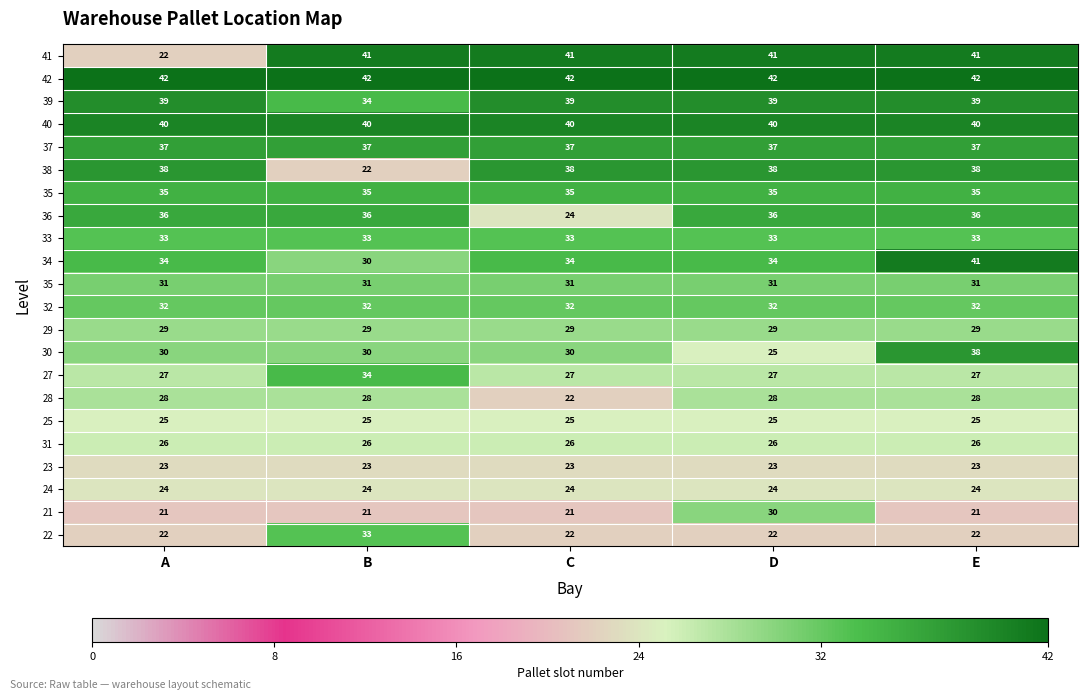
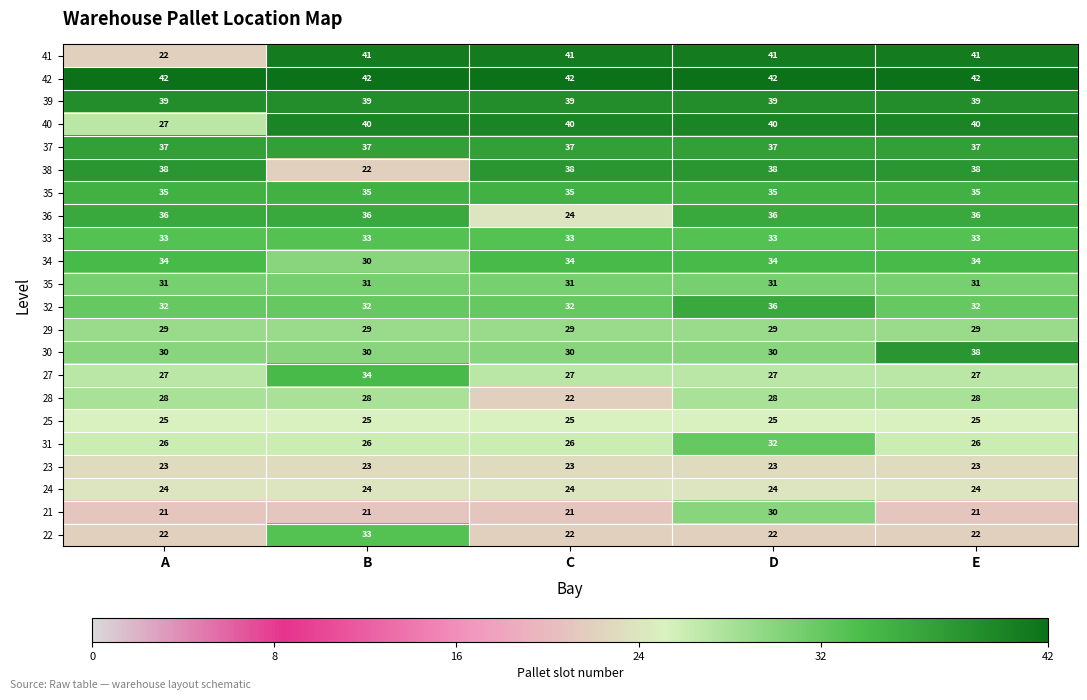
  {
    "41": {
      "A": 22,
      "B": 41,
      "C": 41,
      "D": 41,
      "E": 41
    },
    "42": {
      "A": 42,
      "B": 42,
      "C": 42,
      "D": 42,
      "E": 42
    },
    "39": {
      "A": 39,
-     "B": 34,
+     "B": 39,
      "C": 39,
      "D": 39,
      "E": 39
    },
    "40": {
-     "A": 40,
+     "A": 27,
      "B": 40,
      "C": 40,
      "D": 40,
      "E": 40
    },
    "37": {
      "A": 37,
      "B": 37,
      "C": 37,
      "D": 37,
      "E": 37
    },
    "38": {
      "A": 38,
      "B": 22,
      "C": 38,
      "D": 38,
      "E": 38
    },
    "36": {
      "A": 36,
      "B": 36,
      "C": 24,
      "D": 36,
      "E": 36
    },
    "33": {
      "A": 33,
      "B": 33,
      "C": 33,
      "D": 33,
      "E": 33
    },
    "34": {
      "A": 34,
      "B": 30,
      "C": 34,
      "D": 34,
-     "E": 41
+     "E": 34
    },
    "32": {
      "A": 32,
      "B": 32,
      "C": 32,
-     "D": 32,
+     "D": 36,
      "E": 32
    },
    "29": {
      "A": 29,
      "B": 29,
      "C": 29,
      "D": 29,
      "E": 29
    },
    "30": {
      "A": 30,
      "B": 30,
      "C": 30,
-     "D": 25,
+     "D": 30,
      "E": 38
    },
    "27": {
      "A": 27,
      "B": 34,
      "C": 27,
      "D": 27,
      "E": 27
    },
    "28": {
      "A": 28,
      "B": 28,
      "C": 22,
      "D": 28,
      "E": 28
    },
    "25": {
      "A": 25,
      "B": 25,
      "C": 25,
      "D": 25,
      "E": 25
    },
    "31": {
      "A": 26,
      "B": 26,
      "C": 26,
-     "D": 26,
+     "D": 32,
      "E": 26
    },
    "23": {
      "A": 23,
      "B": 23,
      "C": 23,
      "D": 23,
      "E": 23
    },
    "24": {
      "A": 24,
      "B": 24,
      "C": 24,
      "D": 24,
      "E": 24
    },
    "21": {
      "A": 21,
      "B": 21,
      "C": 21,
      "D": 30,
      "E": 21
    },
    "22": {
      "A": 22,
      "B": 33,
      "C": 22,
      "D": 22,
      "E": 22
    }
  }
